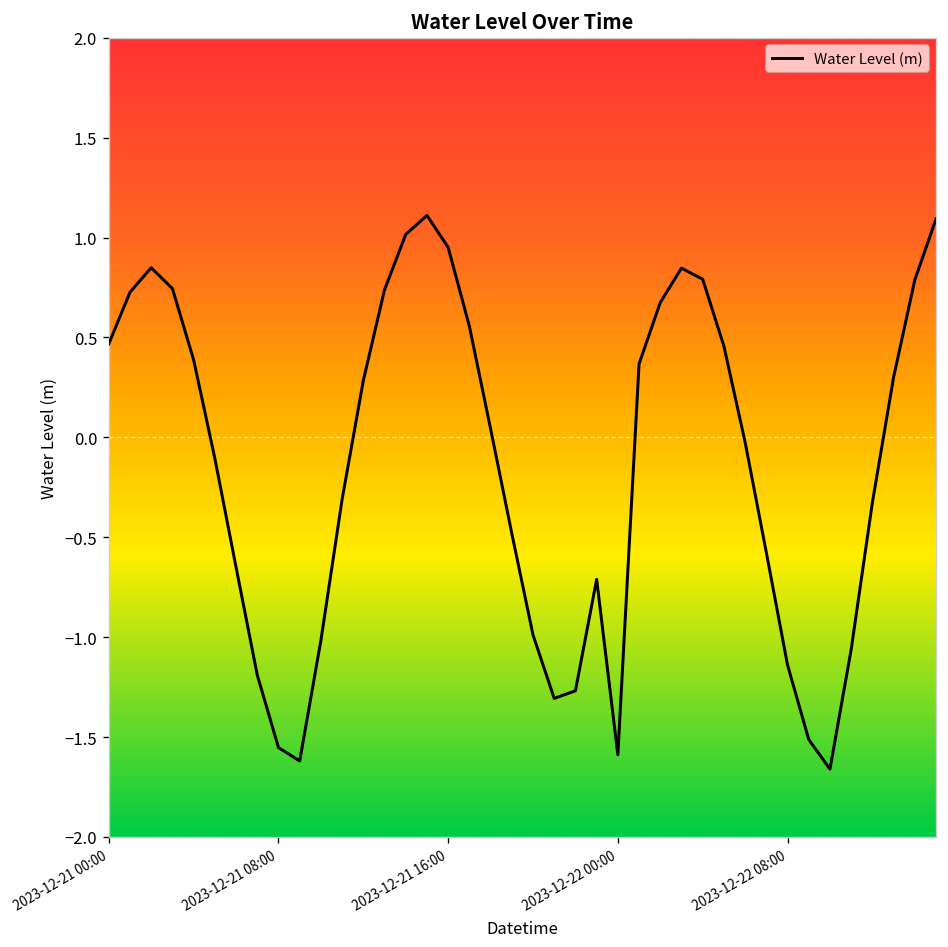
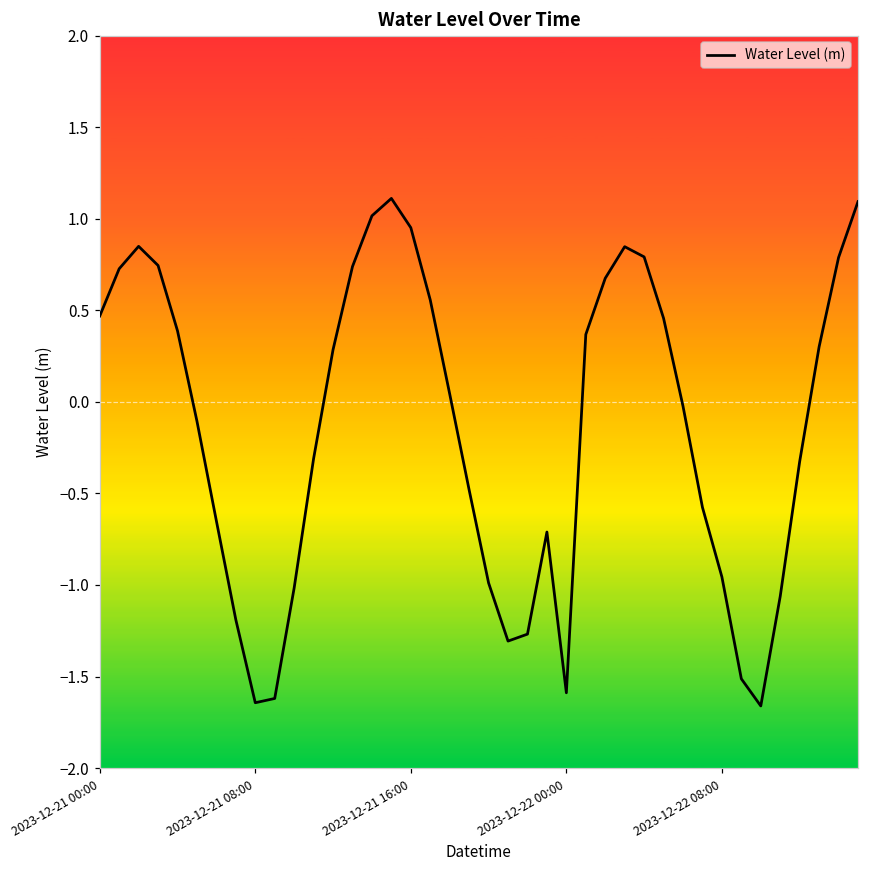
  {
    "2023-12-21 00:00": 0.47,
-   "2023-12-21 08:00": -1.55,
+   "2023-12-21 08:00": -1.64,
    "2023-12-21 16:00": 0.95,
    "2023-12-22 00:00": -1.59,
-   "2023-12-22 08:00": -1.14
+   "2023-12-22 08:00": -0.96
  }
